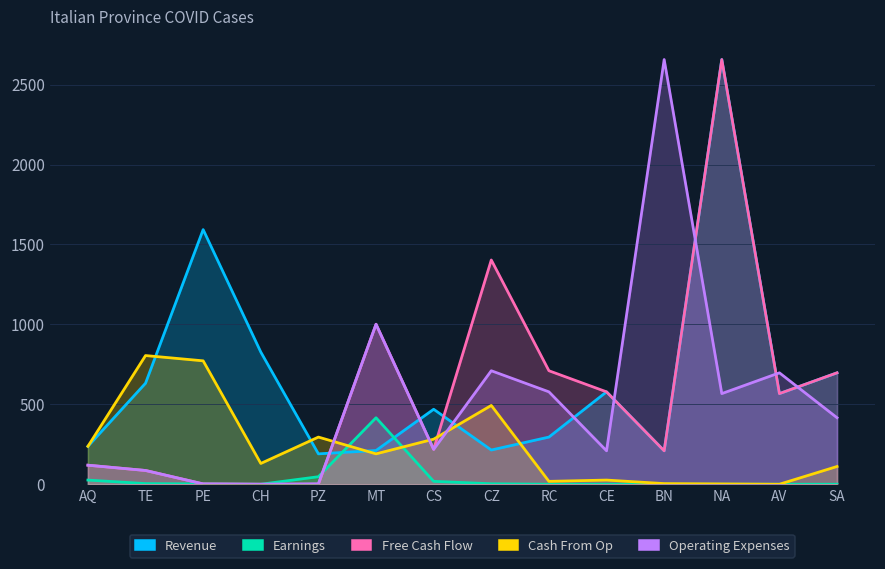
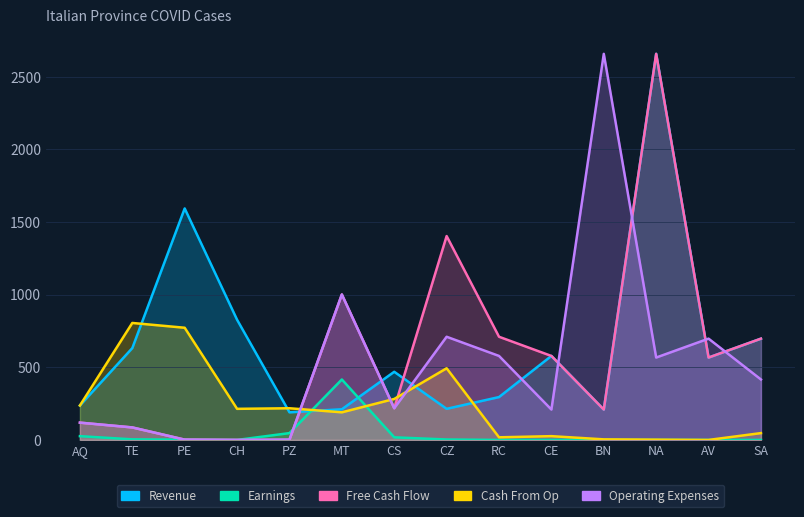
  {
    "Cash From Op": {
      "TE": 810,
      "PE": 770,
-     "CH": 130,
-     "PZ": 300,
+     "CH": 210,
+     "PZ": 220,
      "MT": 190,
      "CS": 280,
      "CZ": 490,
      "RC": 20,
      "CE": 30,
-     "SA": 110
+     "SA": 50
    }
  }
